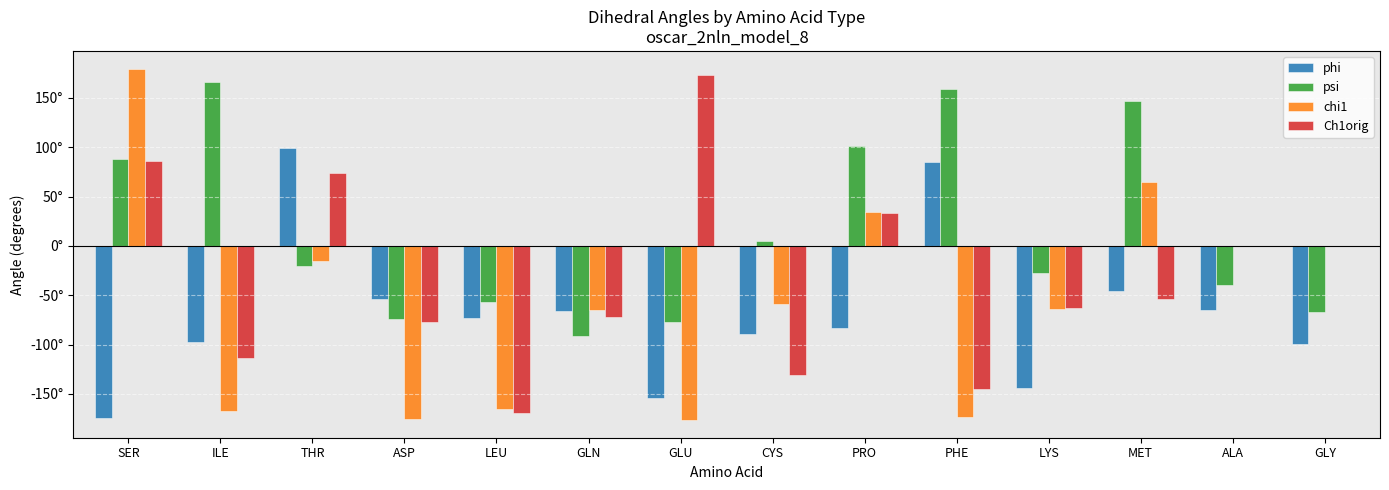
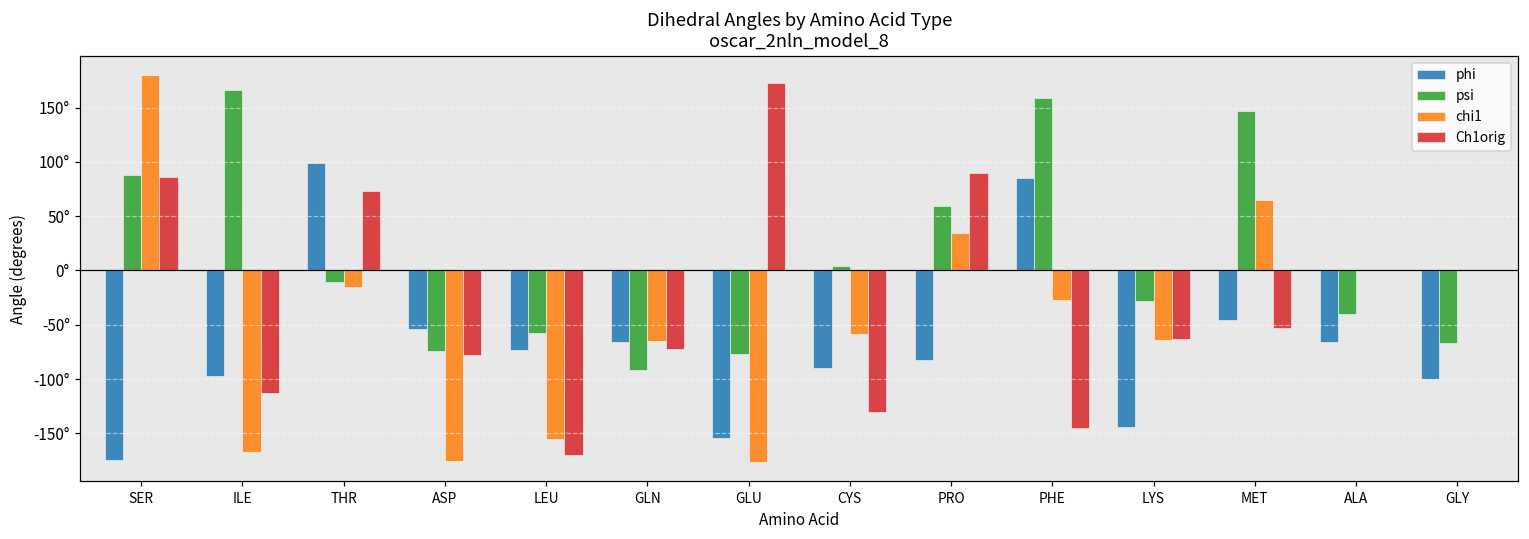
  {
    "phi": {
      "SER": "-170°",
      "ILE": "-100°",
      "THR": "100°",
      "ASP": "-50°",
      "LEU": "-70°",
      "GLN": "-70°",
      "GLU": "-150°",
      "CYS": "-90°",
      "PRO": "-80°",
      "PHE": "90°",
      "LYS": "-140°",
      "MET": "-50°",
      "ALA": "-70°",
      "GLY": "-100°"
    },
    "psi": {
      "SER": "90°",
      "ILE": "170°",
-     "THR": "-20°",
+     "THR": "-10°",
      "ASP": "-70°",
      "LEU": "-60°",
      "GLN": "-90°",
      "GLU": "-80°",
      "CYS": "0°",
-     "PRO": "100°",
+     "PRO": "60°",
      "PHE": "160°",
      "LYS": "-30°",
      "MET": "150°",
      "ALA": "-40°",
      "GLY": "-70°"
    },
    "chi1": {
      "SER": "180°",
      "ILE": "-170°",
      "THR": "-20°",
      "ASP": "-180°",
-     "LEU": "-170°",
+     "LEU": "-160°",
      "GLN": "-70°",
      "GLU": "-180°",
      "CYS": "-60°",
      "PRO": "30°",
-     "PHE": "-170°",
+     "PHE": "-30°",
      "LYS": "-60°",
      "MET": "70°",
      "ALA": "0°",
      "GLY": "0°"
    },
    "Ch1orig": {
      "SER": "90°",
      "ILE": "-110°",
      "THR": "70°",
      "ASP": "-80°",
      "LEU": "-170°",
      "GLN": "-70°",
      "GLU": "170°",
      "CYS": "-130°",
-     "PRO": "30°",
+     "PRO": "90°",
      "PHE": "-150°",
      "LYS": "-60°",
      "MET": "-50°",
      "ALA": "0°",
      "GLY": "0°"
    }
  }
